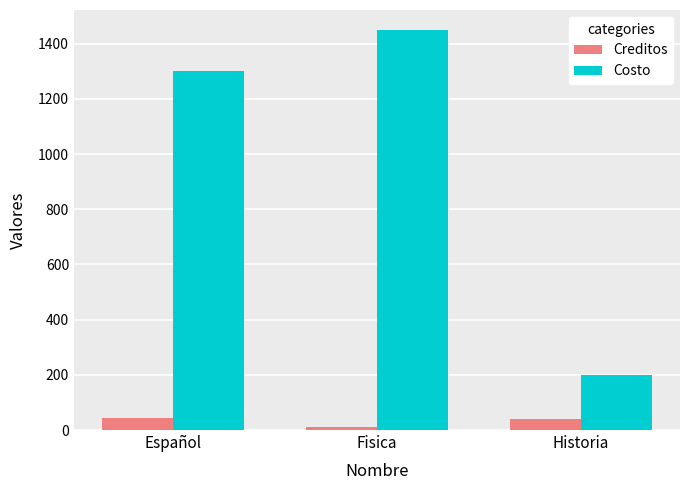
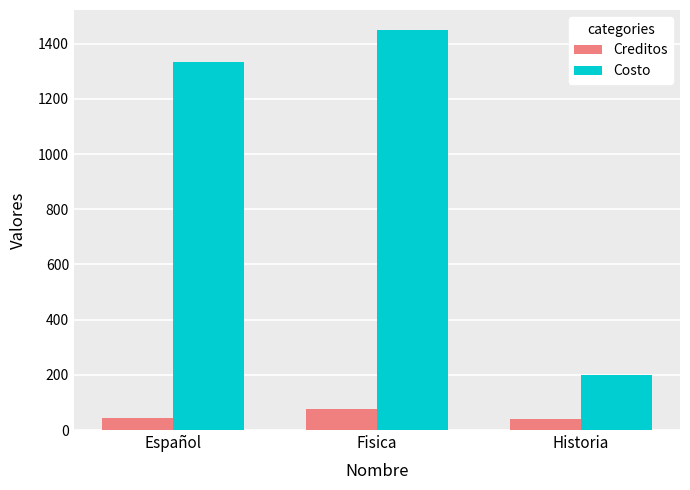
  {
    "Creditos": {
      "Español": 40,
-     "Fisica": 10,
+     "Fisica": 80,
      "Historia": 40
    },
    "Costo": {
-     "Español": 1300,
+     "Español": 1330,
      "Fisica": 1450,
      "Historia": 200
    }
  }
